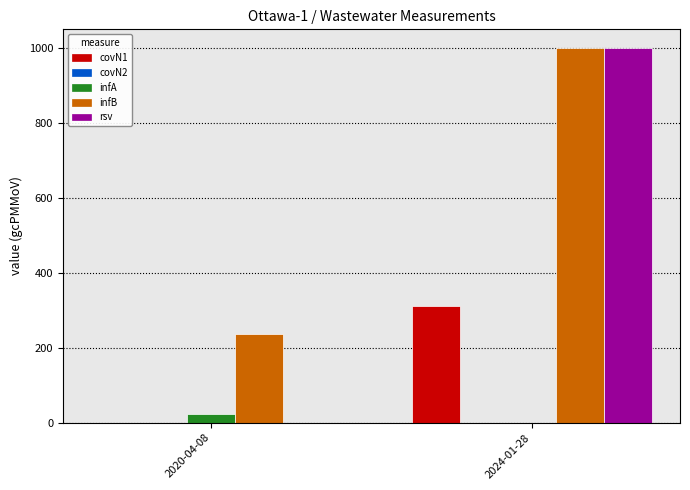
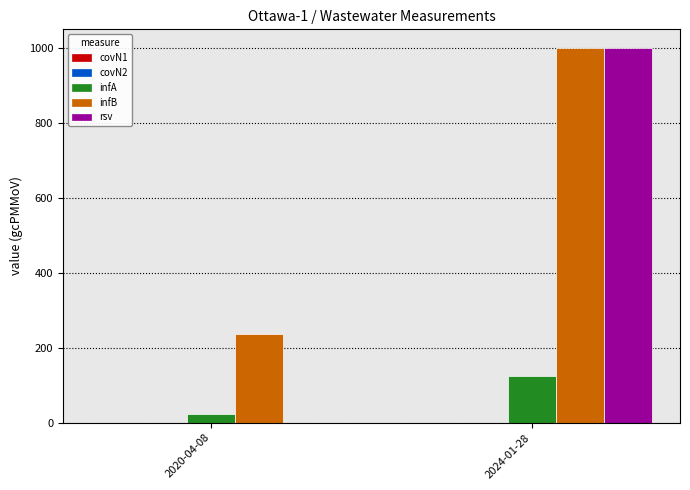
  {
    "covN1": {
-     "2024-01-28": 310
+     "2024-01-28": 0
    },
    "infA": {
      "2020-04-08": 20,
-     "2024-01-28": 0
+     "2024-01-28": 120
    },
    "infB": {
      "2020-04-08": 240,
      "2024-01-28": 1000
    },
    "rsv": {
      "2024-01-28": 1000
    }
  }
